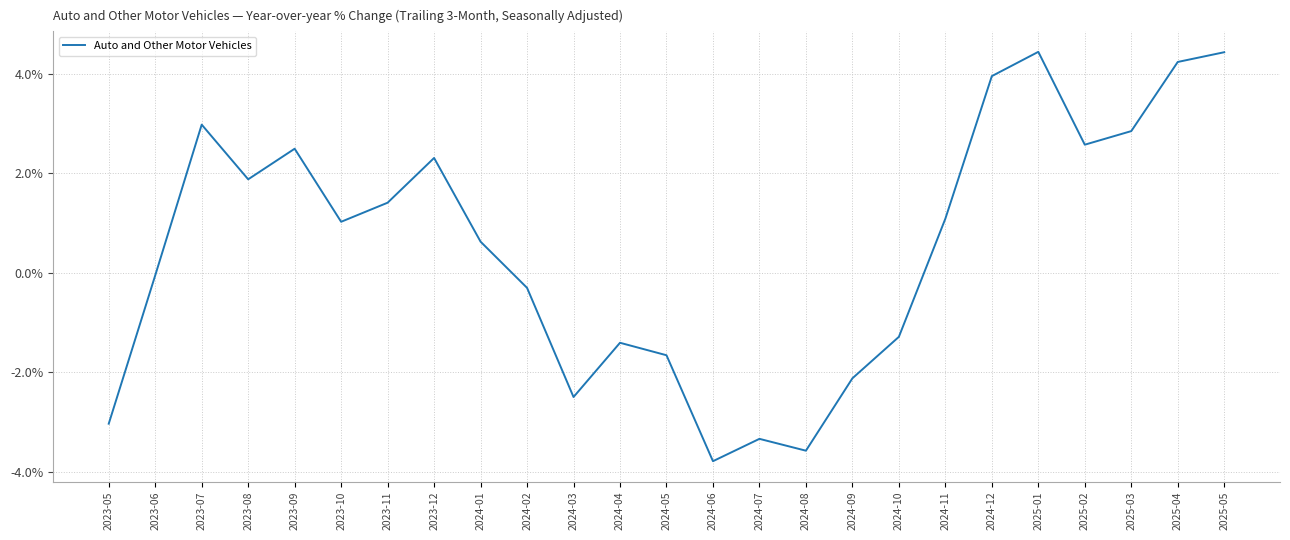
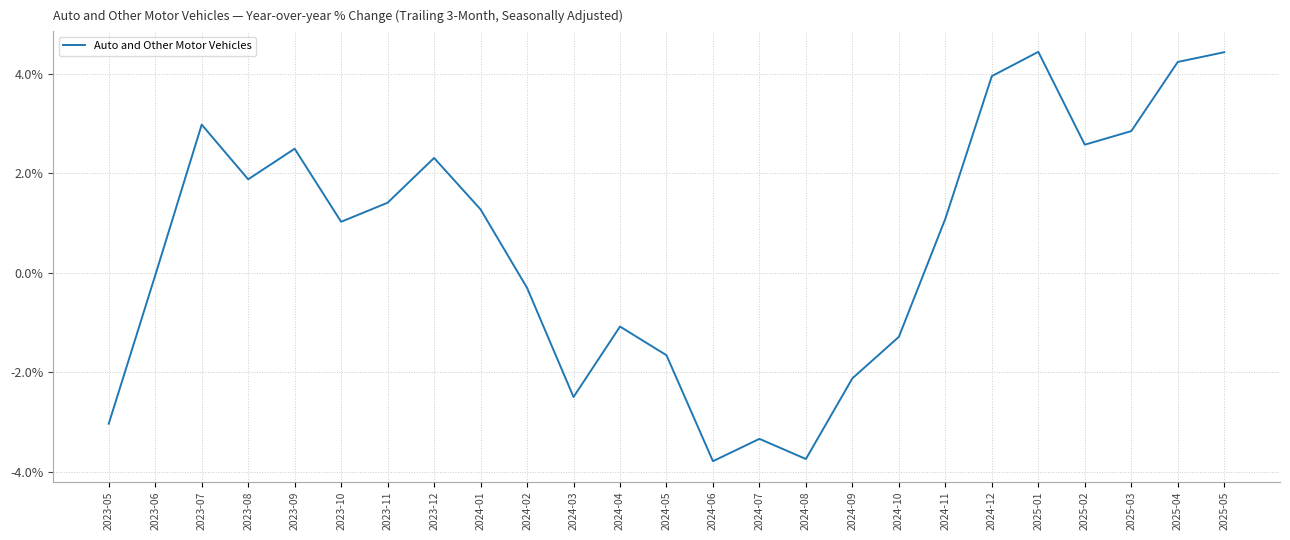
  {
    "2023-05": "-3.0%",
    "2023-06": "0.0%",
    "2023-07": "3.0%",
    "2023-08": "1.9%",
    "2023-09": "2.5%",
    "2023-10": "1.0%",
    "2023-11": "1.4%",
    "2023-12": "2.3%",
-   "2024-01": "0.6%",
+   "2024-01": "1.3%",
    "2024-02": "-0.3%",
    "2024-03": "-2.5%",
-   "2024-04": "-1.4%",
+   "2024-04": "-1.1%",
    "2024-05": "-1.7%",
    "2024-06": "-3.8%",
    "2024-07": "-3.3%",
-   "2024-08": "-3.6%",
+   "2024-08": "-3.7%",
    "2024-09": "-2.1%",
    "2024-10": "-1.3%",
    "2024-11": "1.1%",
    "2024-12": "4.0%",
    "2025-01": "4.4%",
    "2025-02": "2.6%",
    "2025-03": "2.9%",
    "2025-04": "4.2%",
    "2025-05": "4.4%"
  }
